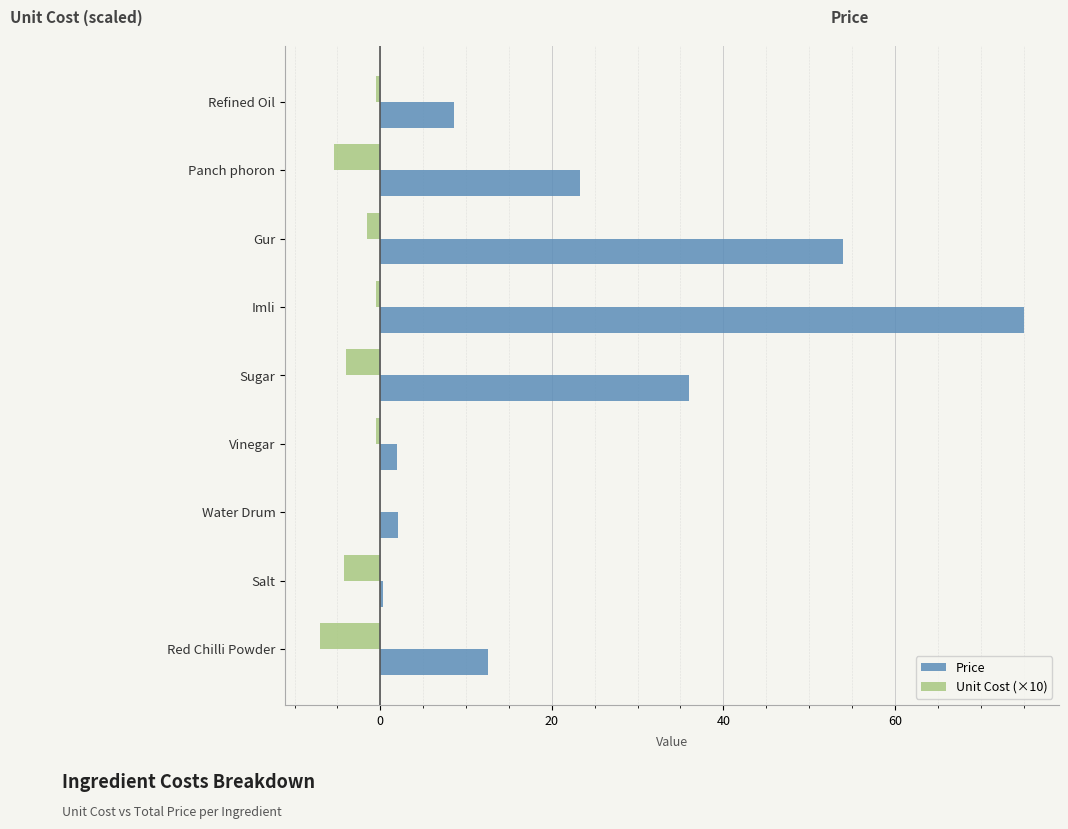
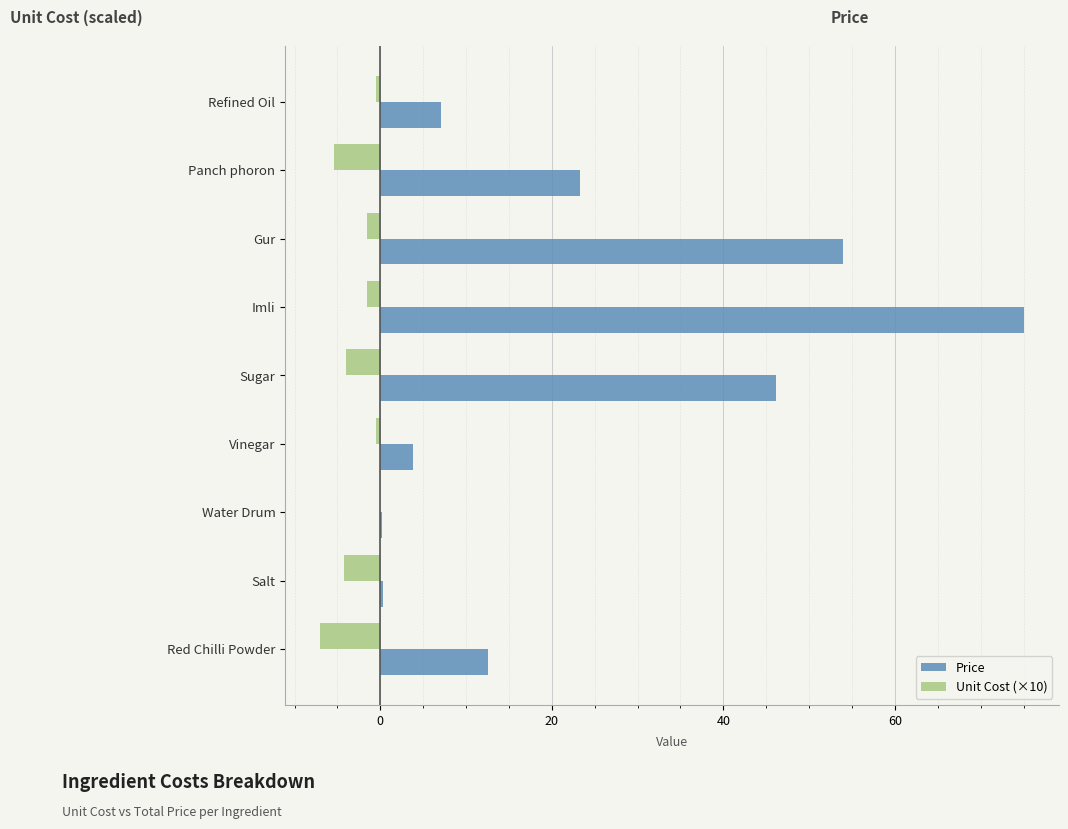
  {
    "Price": {
-     "Refined Oil": 9,
+     "Refined Oil": 7,
      "Panch phoron": 23,
      "Gur": 54,
      "Imli": 75,
-     "Sugar": 36,
-     "Vinegar": 2,
-     "Water Drum": 2,
+     "Sugar": 46,
+     "Vinegar": 4,
+     "Water Drum": 0,
      "Red Chilli Powder": 13
    },
    "Unit Cost (×10)": {
      "Refined Oil": 0,
      "Panch phoron": -5,
      "Gur": -2,
-     "Imli": -1,
+     "Imli": -2,
      "Sugar": -4,
      "Vinegar": 0,
      "Salt": -4,
      "Red Chilli Powder": -7
    }
  }
